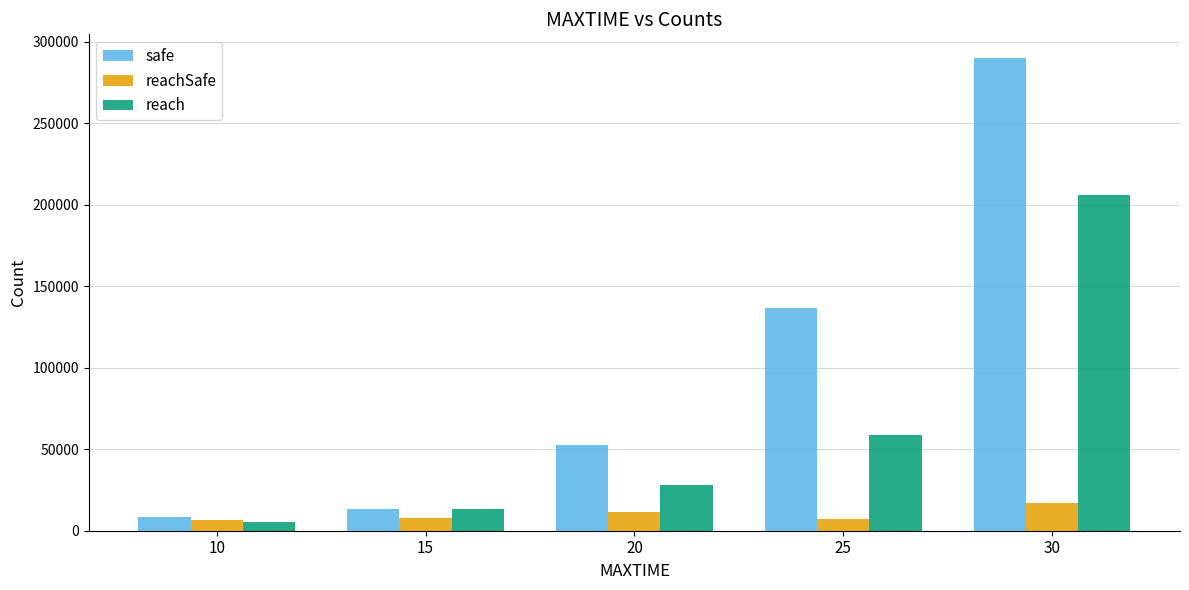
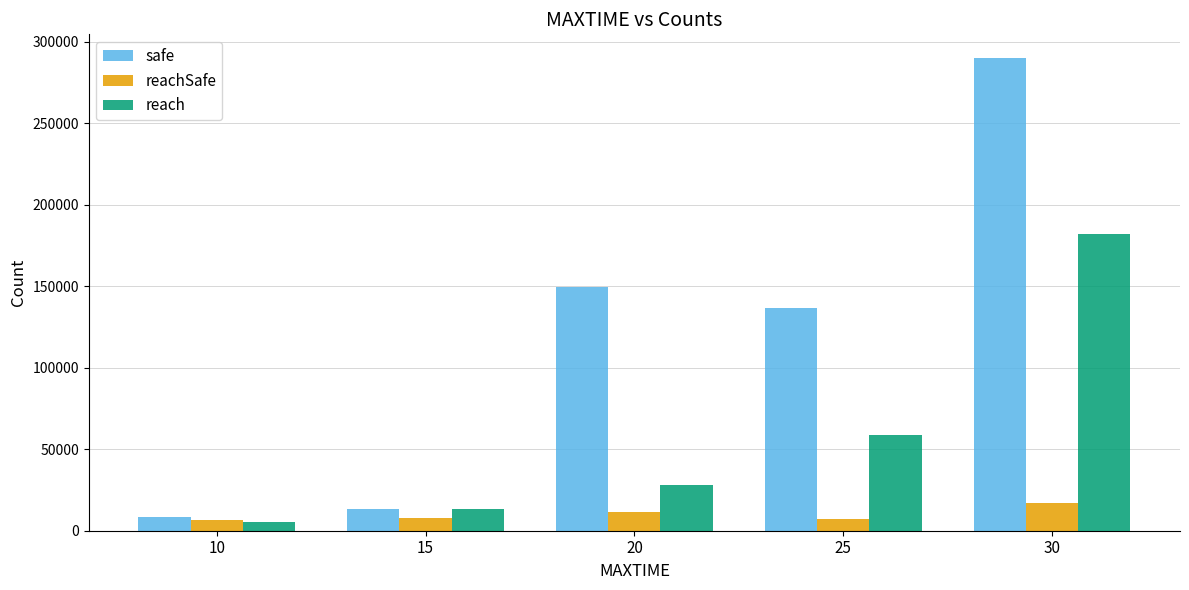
  {
    "safe": {
      "10": 9000,
      "15": 13000,
-     "20": 52000,
+     "20": 150000,
      "25": 137000,
      "30": 290000
    },
    "reachSafe": {
      "10": 7000,
      "15": 8000,
      "20": 12000,
      "25": 7000,
      "30": 17000
    },
    "reach": {
      "10": 5000,
      "15": 14000,
      "20": 28000,
      "25": 59000,
-     "30": 206000
+     "30": 182000
    }
  }
